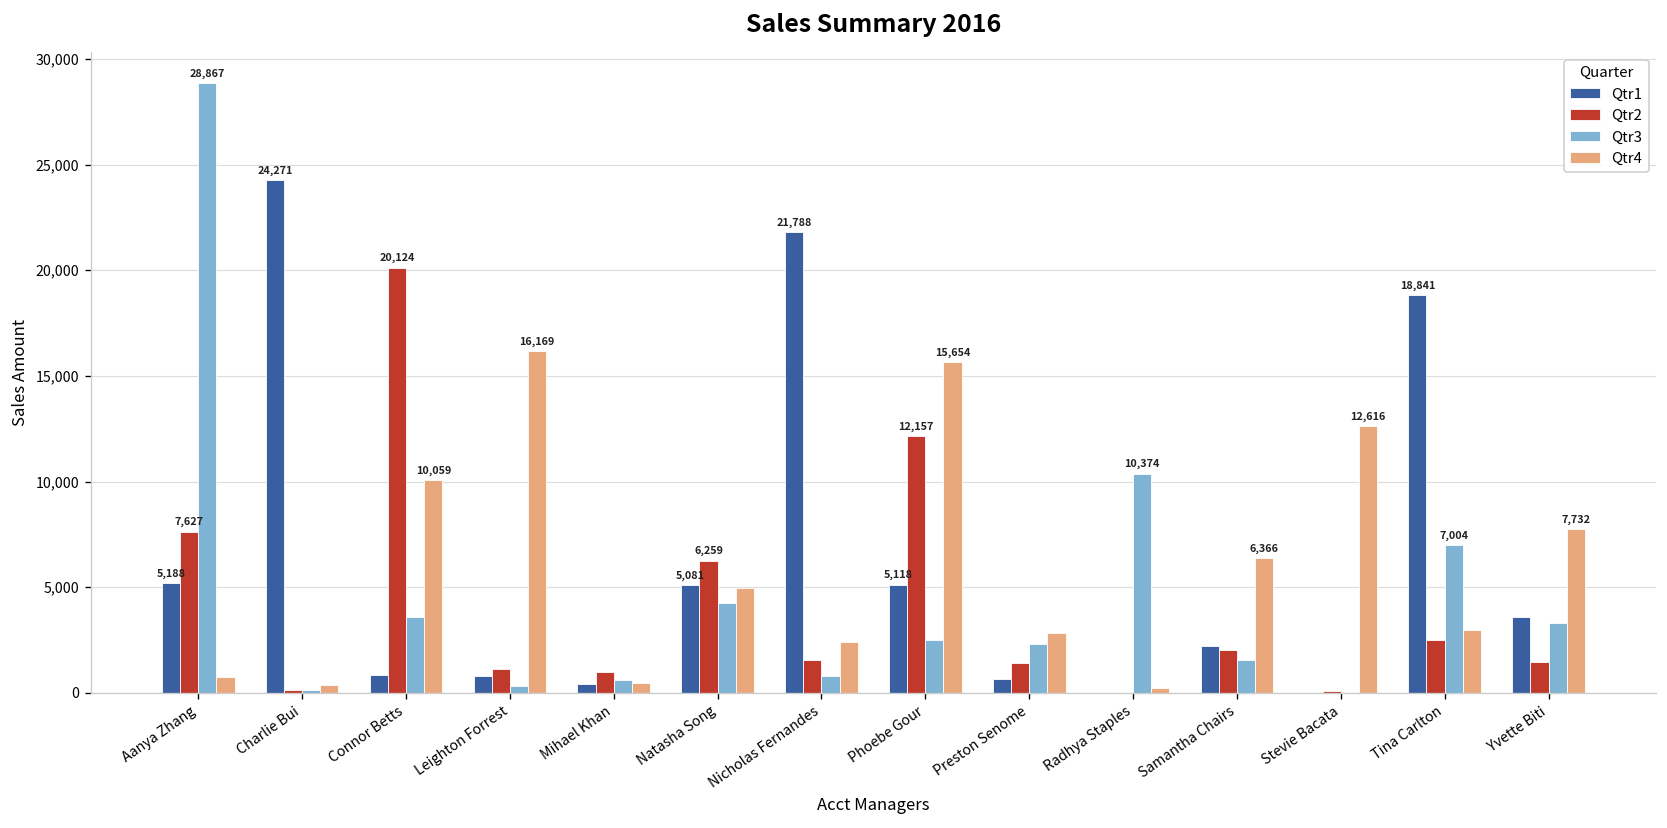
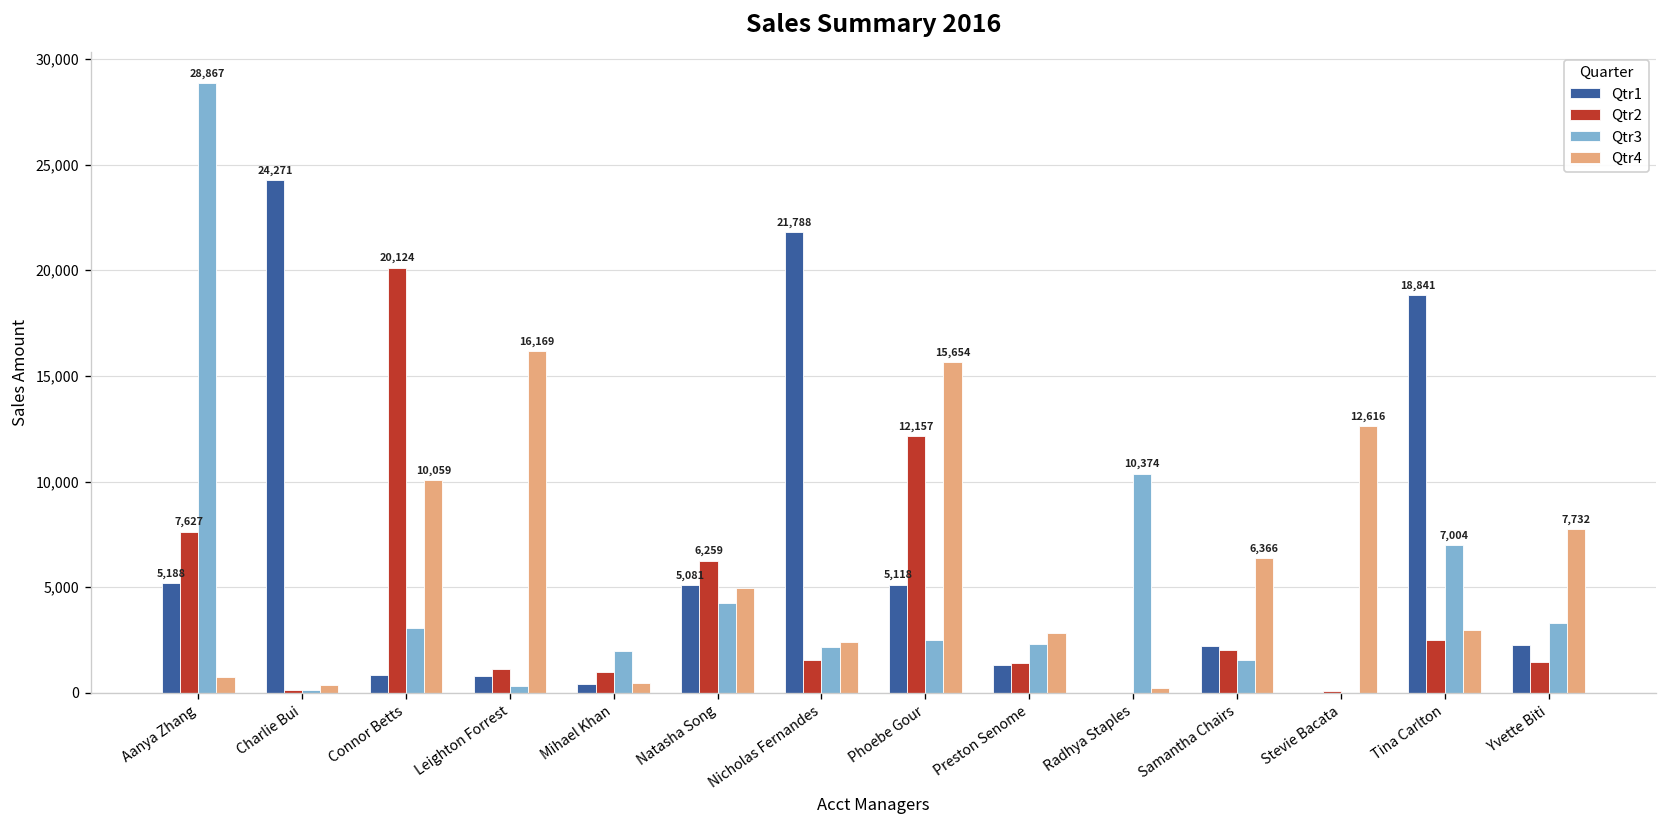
  {
    "Qtr1": {
      "Connor Betts": "900",
      "Leighton Forrest": "800",
      "Mihael Khan": "400",
-     "Preston Senome": "700",
+     "Preston Senome": "1,300",
      "Radhya Staples": "0",
      "Samantha Chairs": "2,200",
      "Stevie Bacata": "0",
-     "Yvette Biti": "3,600"
+     "Yvette Biti": "2,300"
    },
    "Qtr2": {
      "Aanya Zhang": "7,627",
      "Connor Betts": "20,124",
      "Natasha Song": "6,259",
      "Phoebe Gour": "12,157"
    },
    "Qtr3": {
-     "Connor Betts": "3,600",
+     "Connor Betts": "3,100",
      "Leighton Forrest": "300",
-     "Mihael Khan": "600",
+     "Mihael Khan": "2,000",
      "Natasha Song": "4,300",
-     "Nicholas Fernandes": "800",
+     "Nicholas Fernandes": "2,200",
      "Phoebe Gour": "2,500",
      "Preston Senome": "2,300",
      "Samantha Chairs": "1,500",
      "Stevie Bacata": "0",
      "Yvette Biti": "3,300"
    },
    "Qtr4": {
      "Connor Betts": "10,059",
      "Leighton Forrest": "16,169",
      "Phoebe Gour": "15,654",
      "Samantha Chairs": "6,366",
      "Stevie Bacata": "12,616",
      "Yvette Biti": "7,732"
    }
  }
